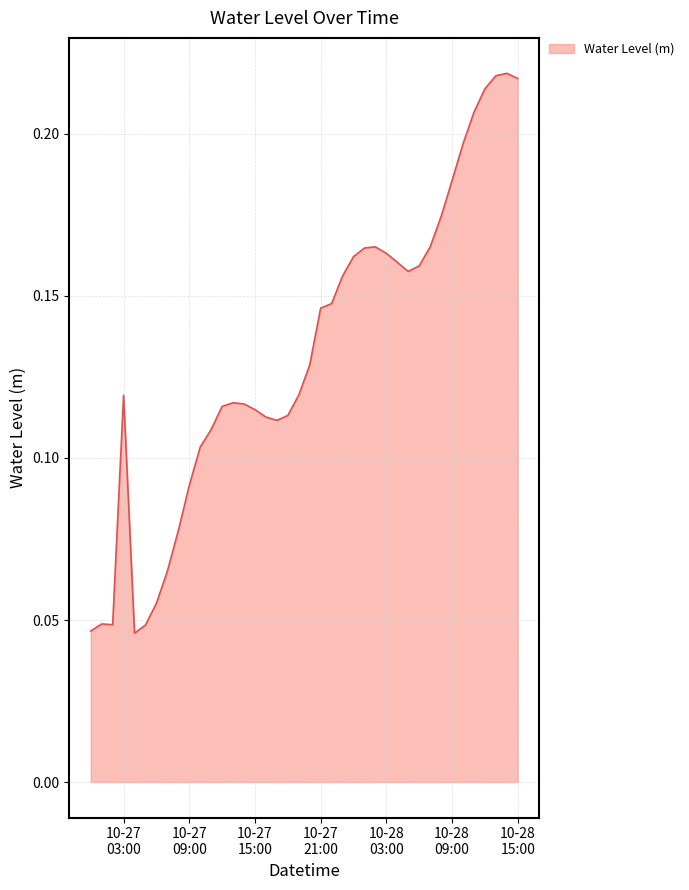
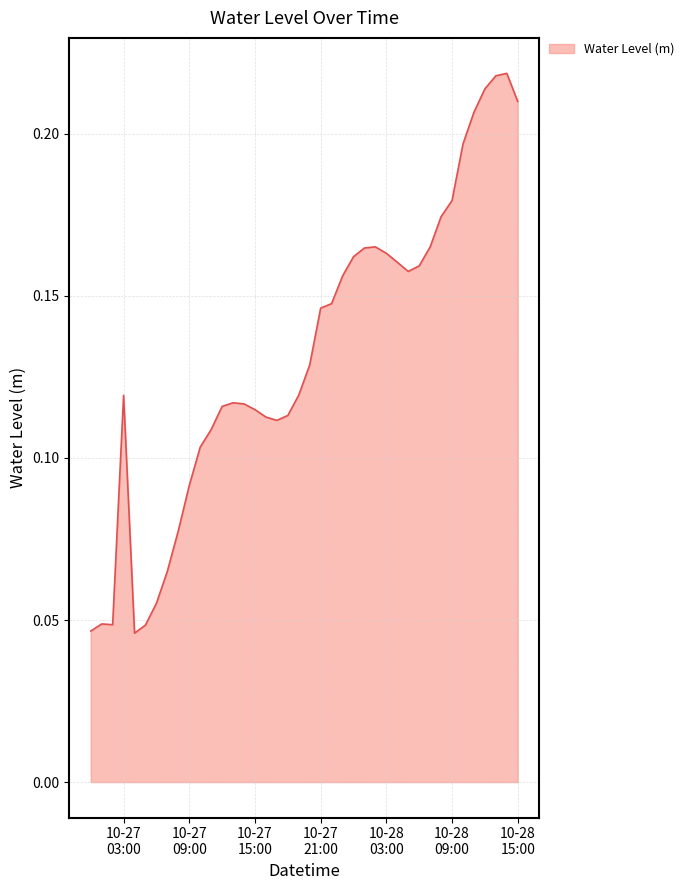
  {
    "10-27 03:00": 0.119,
    "10-27 09:00": 0.092,
    "10-27 15:00": 0.115,
    "10-27 21:00": 0.146,
    "10-28 03:00": 0.163,
-   "10-28 09:00": 0.186,
-   "10-28 15:00": 0.217
+   "10-28 09:00": 0.179,
+   "10-28 15:00": 0.210
  }
